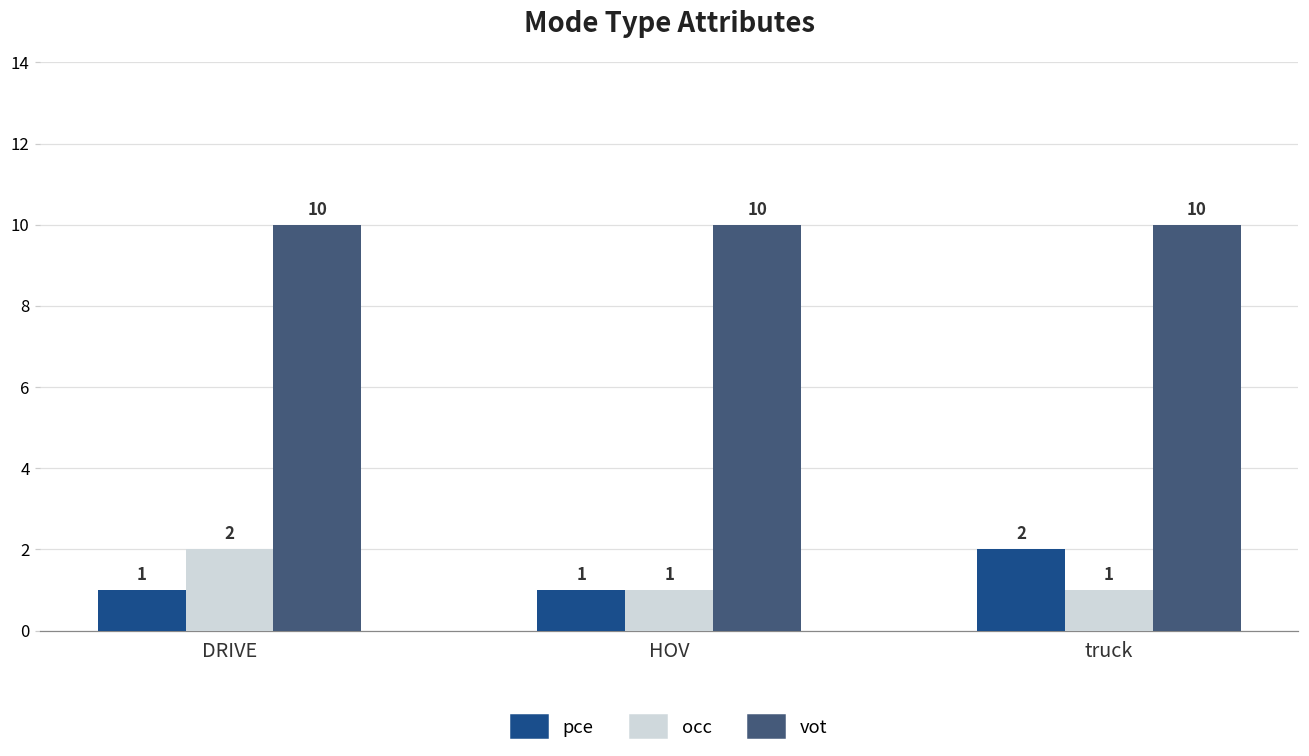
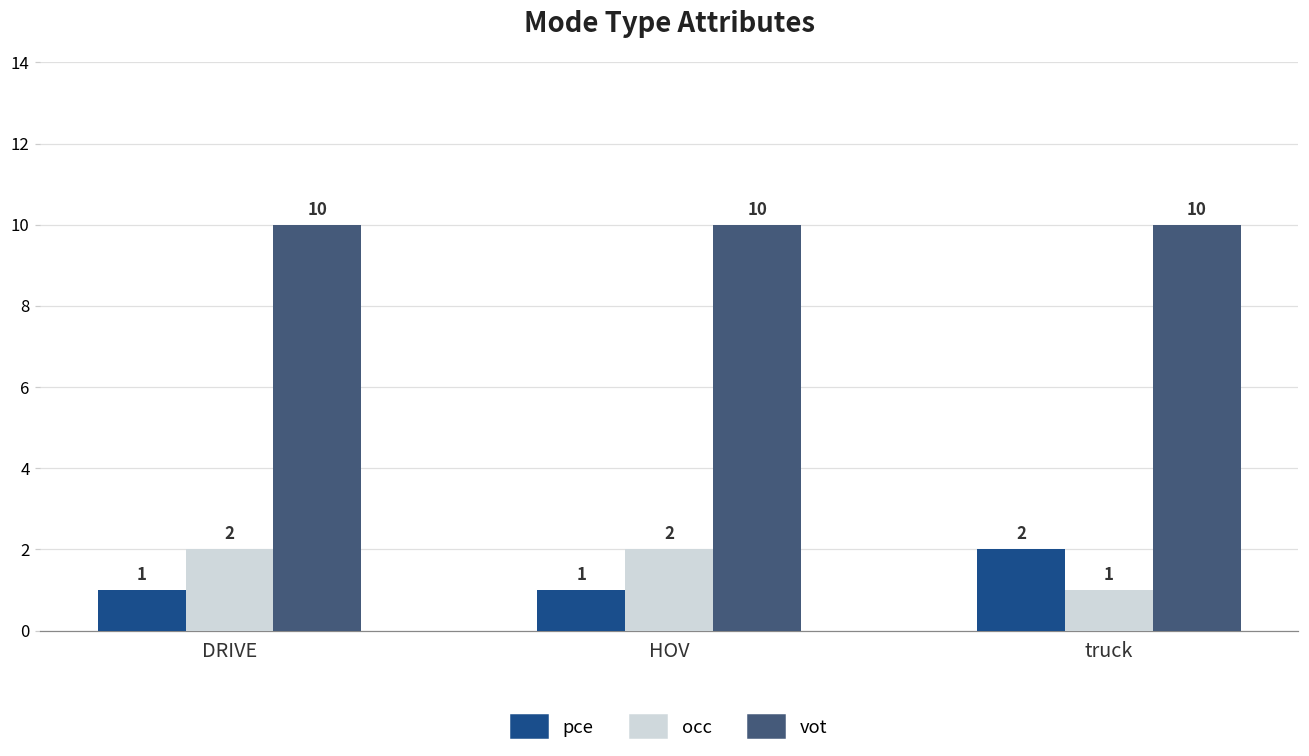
  {
    "occ": {
      "DRIVE": 2,
-     "HOV": 1,
+     "HOV": 2,
      "truck": 1
    }
  }
